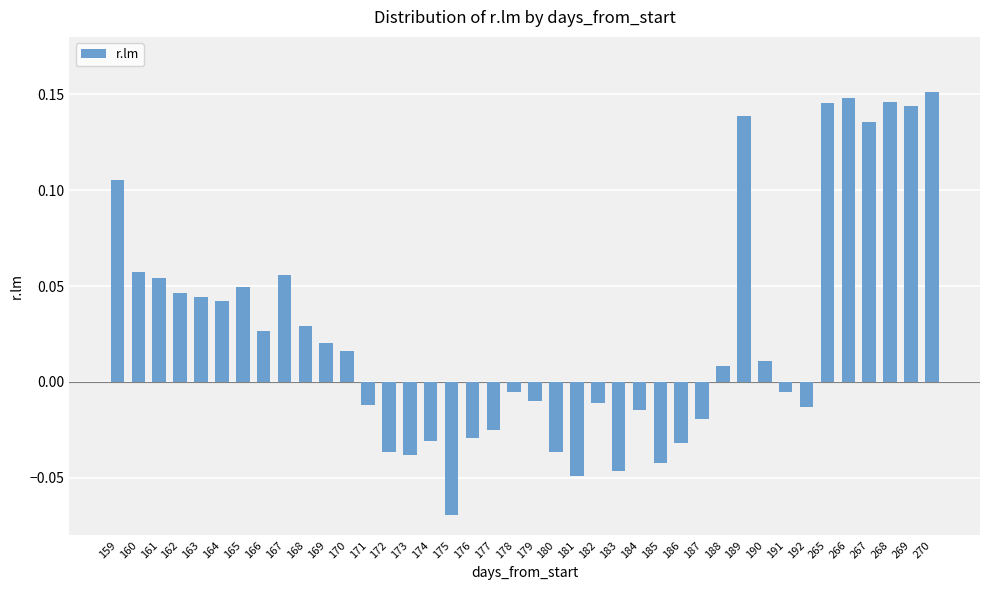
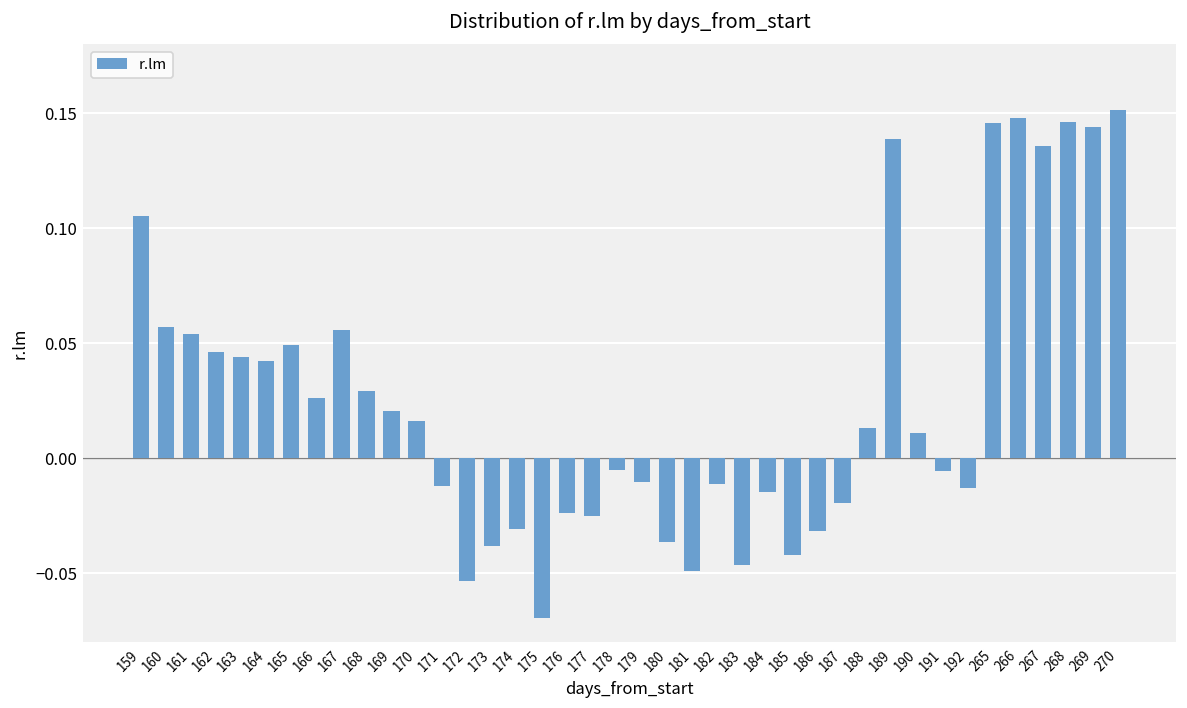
  {
    "159": 0.105,
    "160": 0.057,
    "161": 0.054,
    "162": 0.046,
    "163": 0.044,
    "164": 0.042,
    "165": 0.049,
    "166": 0.026,
    "167": 0.056,
    "168": 0.029,
    "169": 0.020,
    "170": 0.016,
    "171": -0.012,
-   "172": -0.037,
+   "172": -0.053,
    "173": -0.038,
    "174": -0.031,
    "175": -0.069,
-   "176": -0.029,
+   "176": -0.024,
    "177": -0.025,
    "178": -0.005,
    "179": -0.010,
    "180": -0.037,
    "181": -0.049,
    "182": -0.011,
    "183": -0.046,
    "184": -0.015,
    "185": -0.042,
    "186": -0.032,
    "187": -0.020,
-   "188": 0.008,
+   "188": 0.013,
    "189": 0.139,
    "190": 0.011,
    "191": -0.005,
    "192": -0.013,
    "265": 0.146,
    "266": 0.148,
    "267": 0.136,
    "268": 0.146,
    "269": 0.144,
    "270": 0.151
  }
